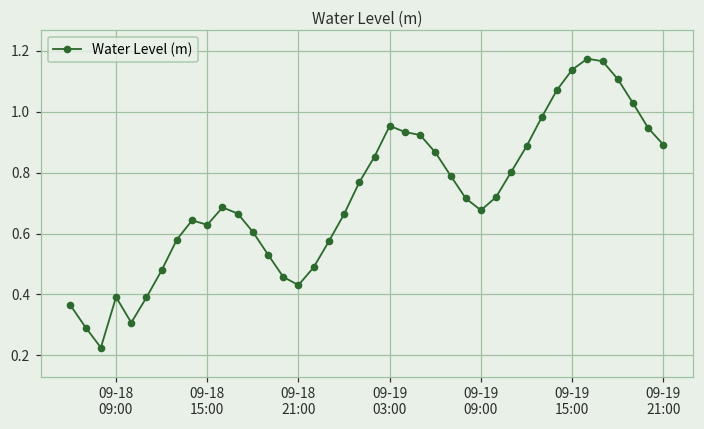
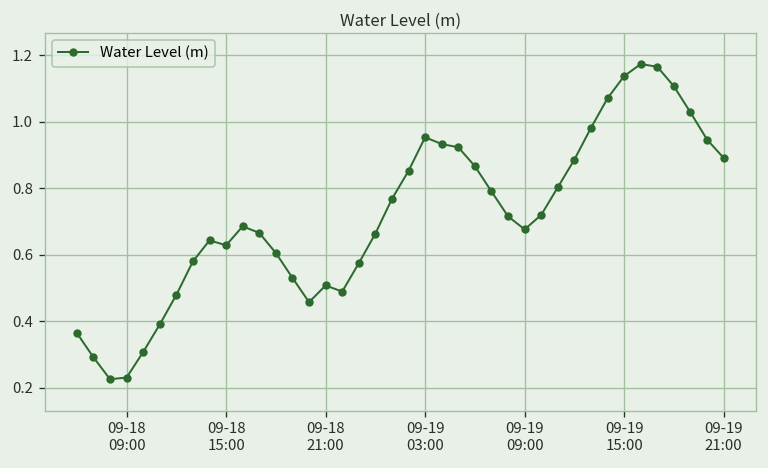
  {
-   "09-18 09:00": 0.39,
+   "09-18 09:00": 0.23,
    "09-18 15:00": 0.63,
-   "09-18 21:00": 0.43,
+   "09-18 21:00": 0.51,
    "09-19 03:00": 0.95,
    "09-19 09:00": 0.68,
    "09-19 15:00": 1.14,
    "09-19 21:00": 0.89
  }
